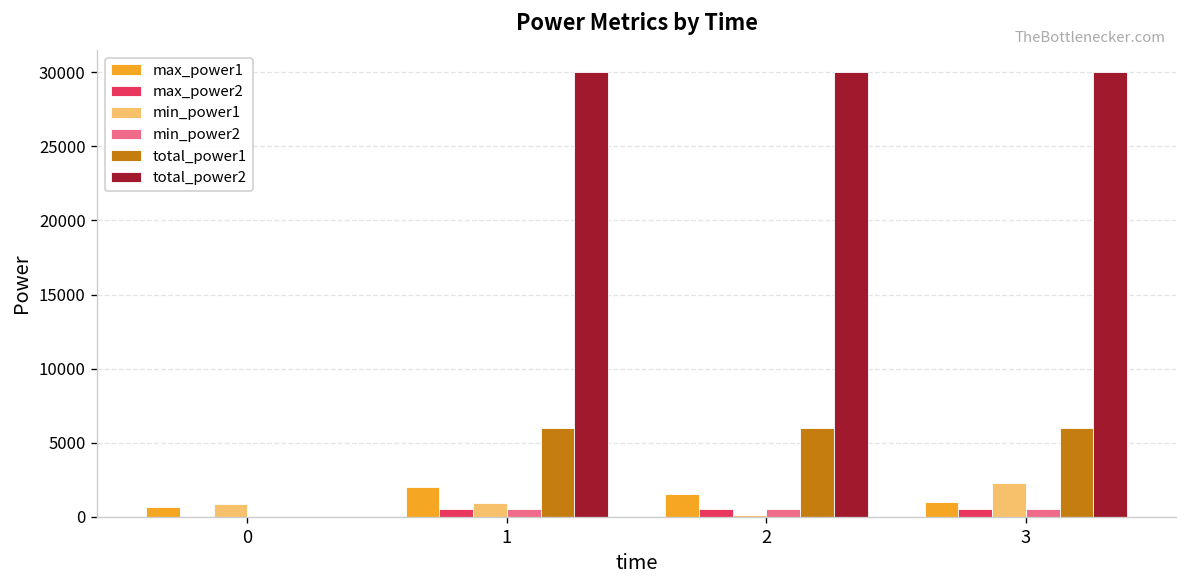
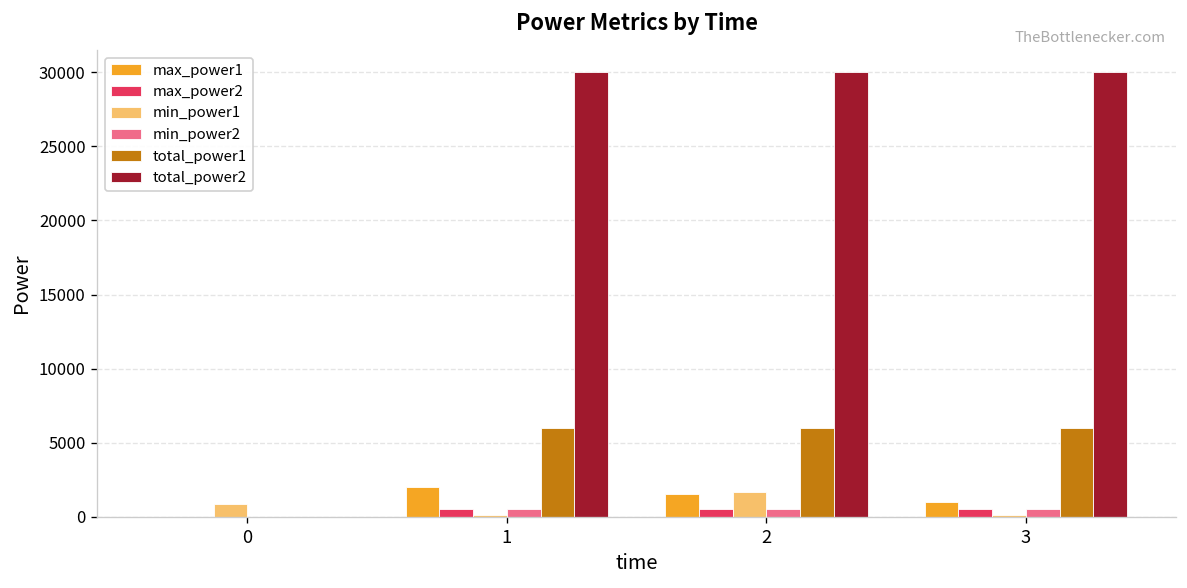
  {
    "max_power1": {
-     "0": 700,
+     "0": 0,
      "1": 2000,
      "2": 1500,
      "3": 1000
    },
    "max_power2": {
      "0": 0,
      "1": 500,
      "2": 500,
      "3": 500
    },
    "min_power1": {
      "0": 900,
-     "1": 900,
-     "2": 100,
-     "3": 2300
+     "1": 100,
+     "2": 1700,
+     "3": 100
    },
    "min_power2": {
      "0": 0,
      "1": 500,
      "2": 500,
      "3": 500
    },
    "total_power1": {
      "0": 0,
      "1": 6000,
      "2": 6000,
      "3": 6000
    },
    "total_power2": {
      "0": 0,
      "1": 30000,
      "2": 30000,
      "3": 30000
    }
  }
